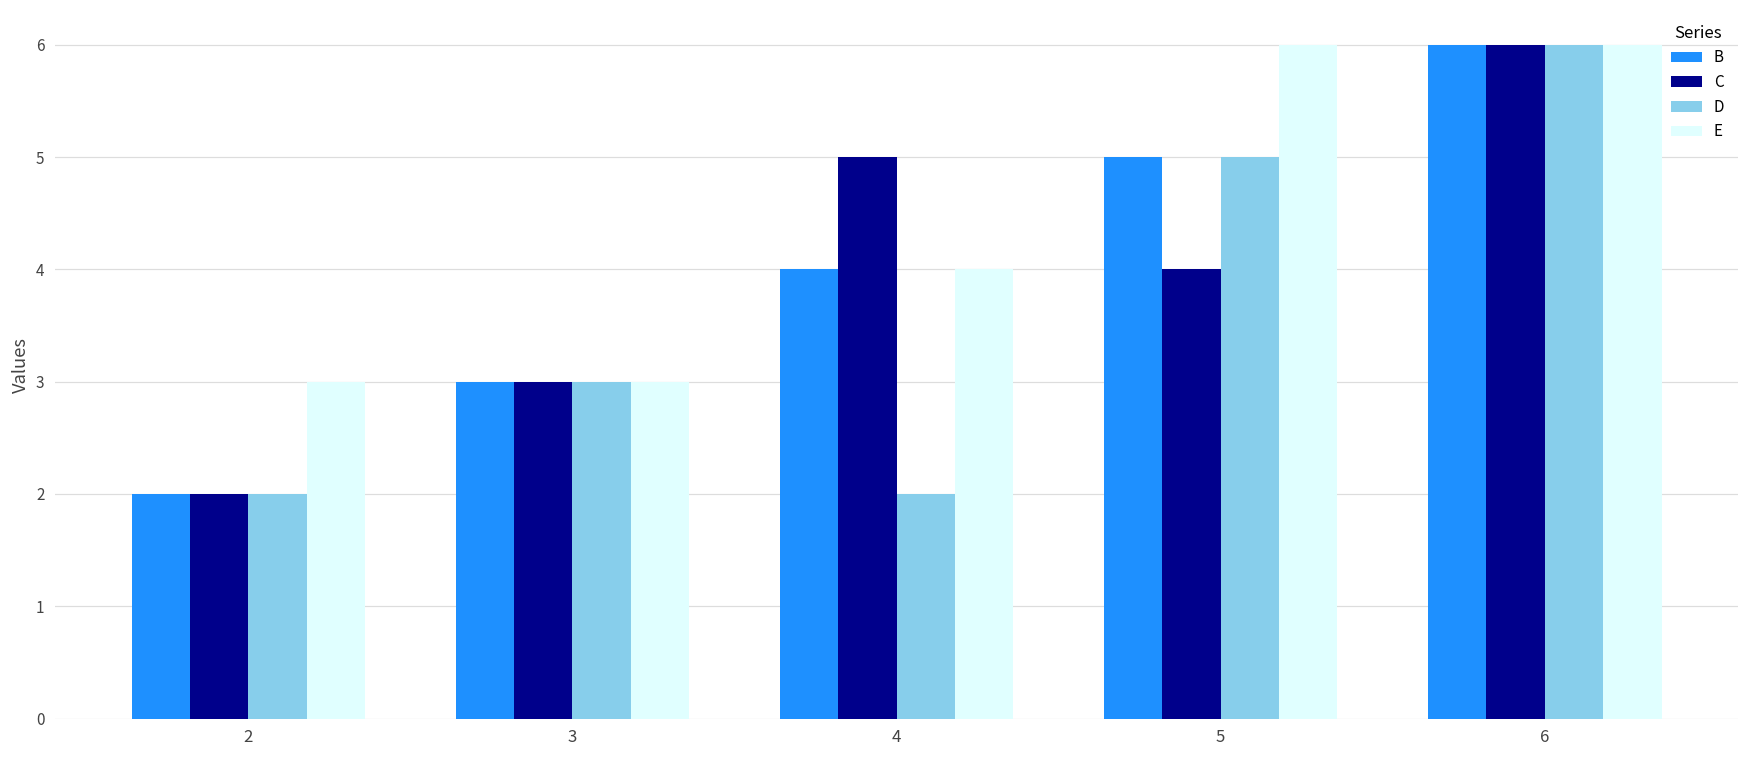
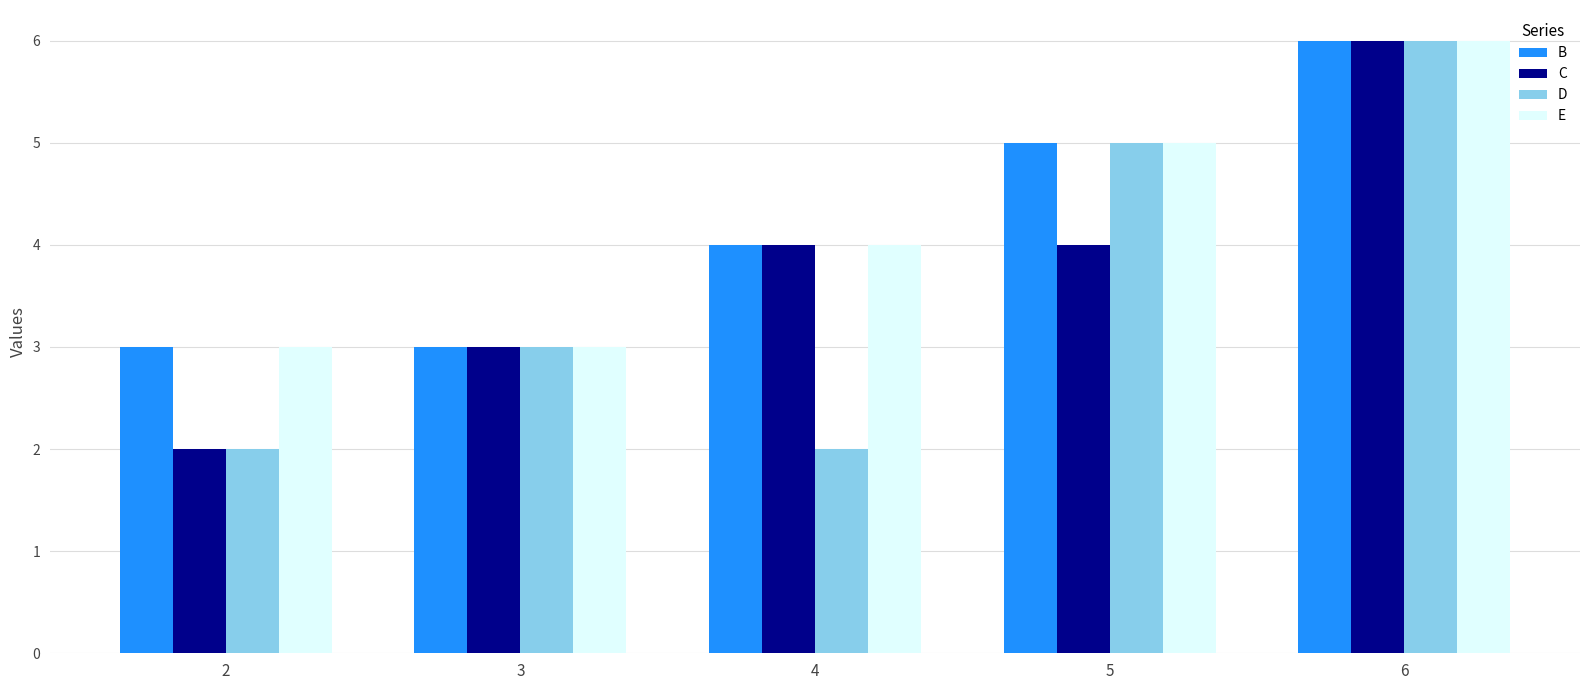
  {
    "B": {
-     "2": 2,
+     "2": 3,
      "3": 3,
      "4": 4,
      "5": 5,
      "6": 6
    },
    "C": {
      "2": 2,
      "3": 3,
-     "4": 5,
+     "4": 4,
      "5": 4,
      "6": 6
    },
    "D": {
      "2": 2,
      "3": 3,
      "4": 2,
      "5": 5,
      "6": 6
    },
    "E": {
      "2": 3,
      "3": 3,
      "4": 4,
-     "5": 6,
+     "5": 5,
      "6": 6
    }
  }
